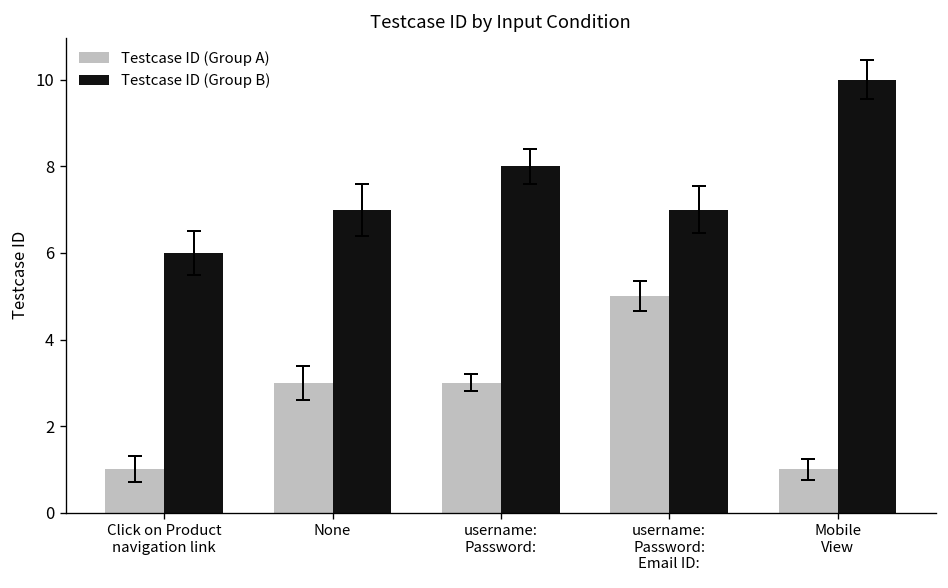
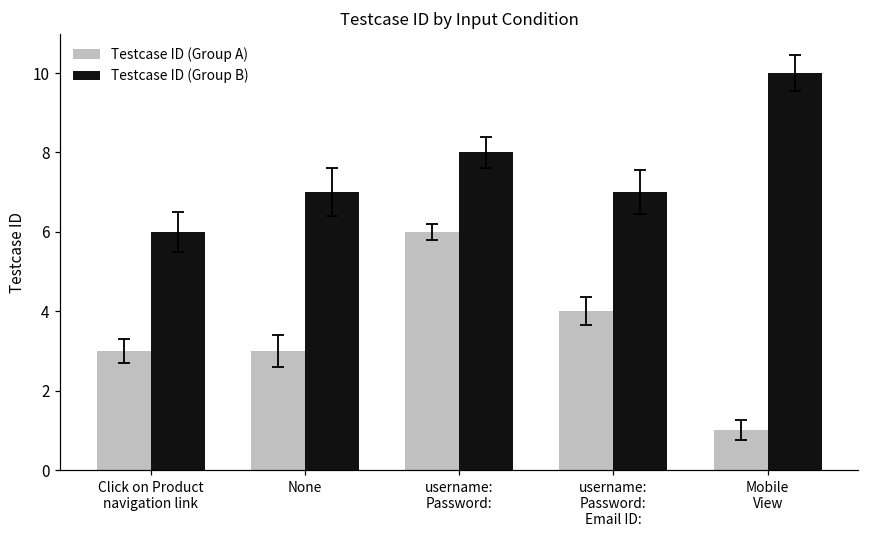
  {
    "Testcase ID (Group A)": {
-     "Click on Product navigation link": 1,
+     "Click on Product navigation link": 3,
      "None": 3,
-     "username: Password:": 3,
-     "username: Password: Email ID:": 5,
+     "username: Password:": 6,
+     "username: Password: Email ID:": 4,
      "Mobile View": 1
    },
    "Testcase ID (Group B)": {
      "Click on Product navigation link": 6,
      "None": 7,
      "username: Password:": 8,
      "username: Password: Email ID:": 7,
      "Mobile View": 10
    }
  }
